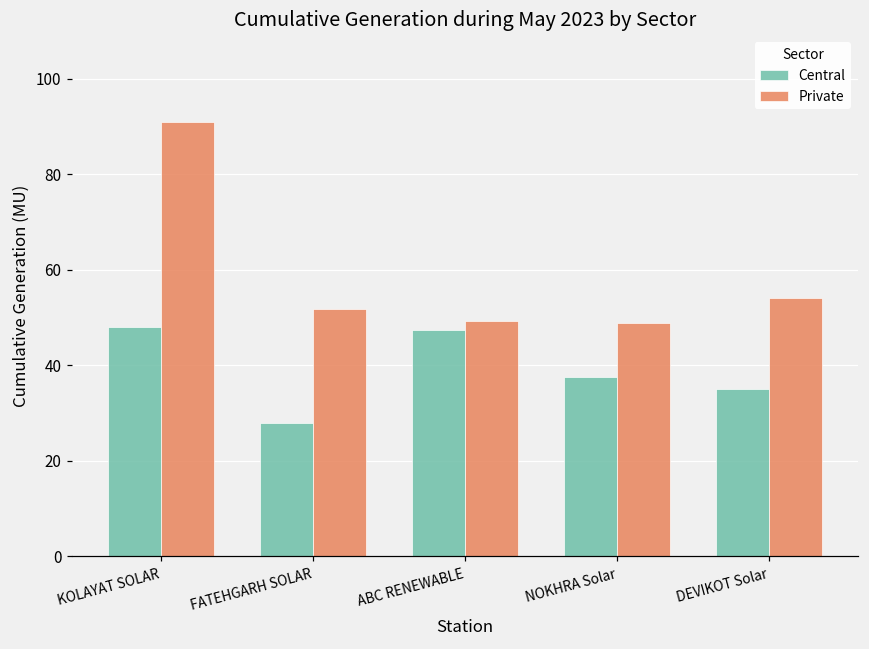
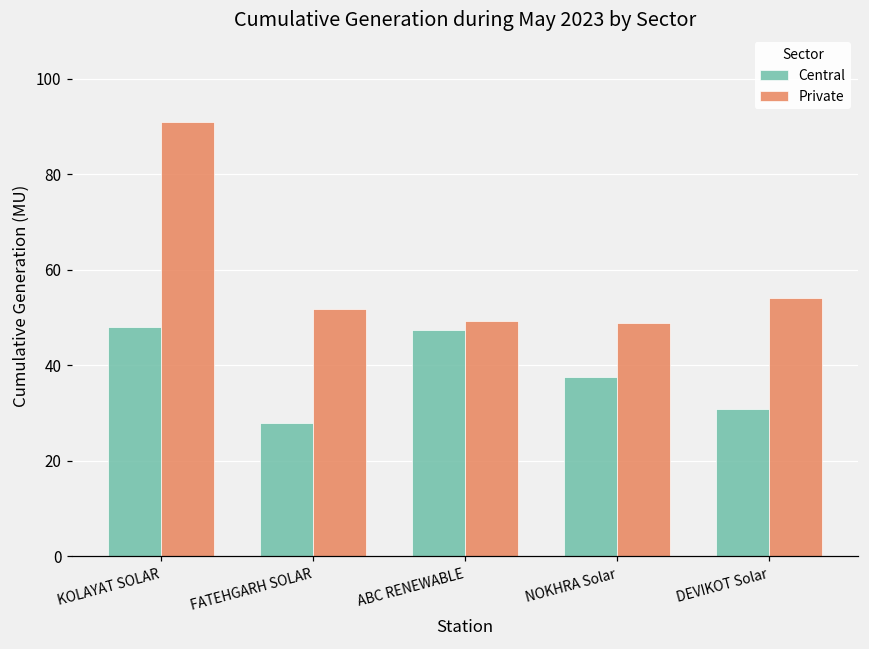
  {
    "Central": {
      "KOLAYAT SOLAR": 48,
      "FATEHGARH SOLAR": 28,
      "ABC RENEWABLE": 47,
      "NOKHRA Solar": 38,
-     "DEVIKOT Solar": 35
+     "DEVIKOT Solar": 31
    },
    "Private": {
      "KOLAYAT SOLAR": 91,
      "FATEHGARH SOLAR": 52,
      "ABC RENEWABLE": 49,
      "NOKHRA Solar": 49,
      "DEVIKOT Solar": 54
    }
  }
